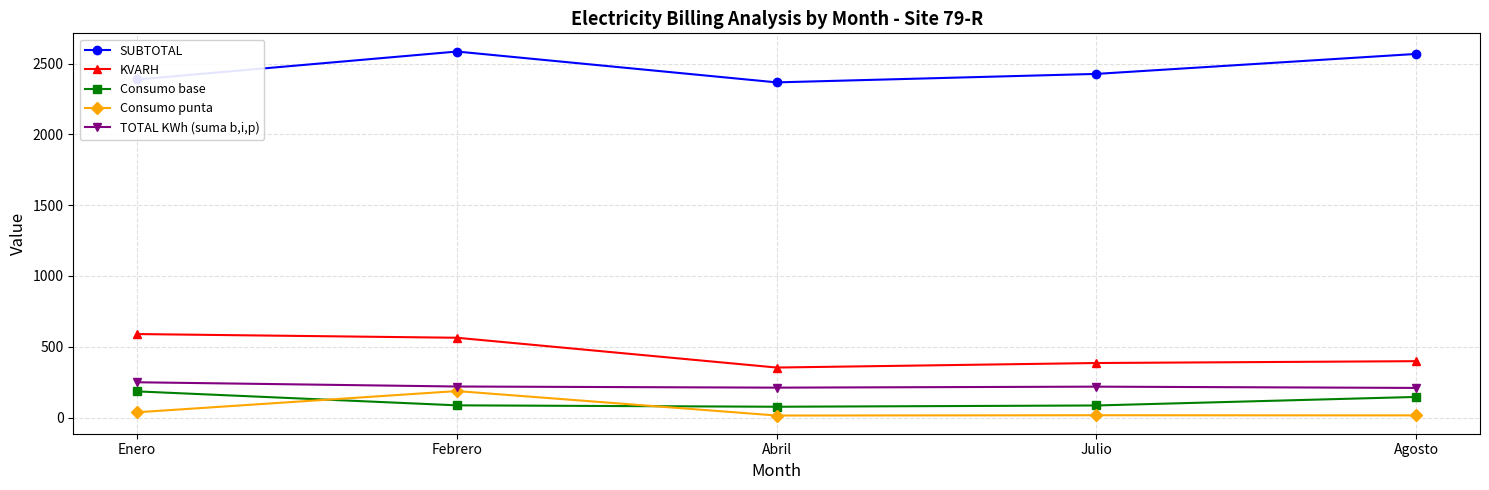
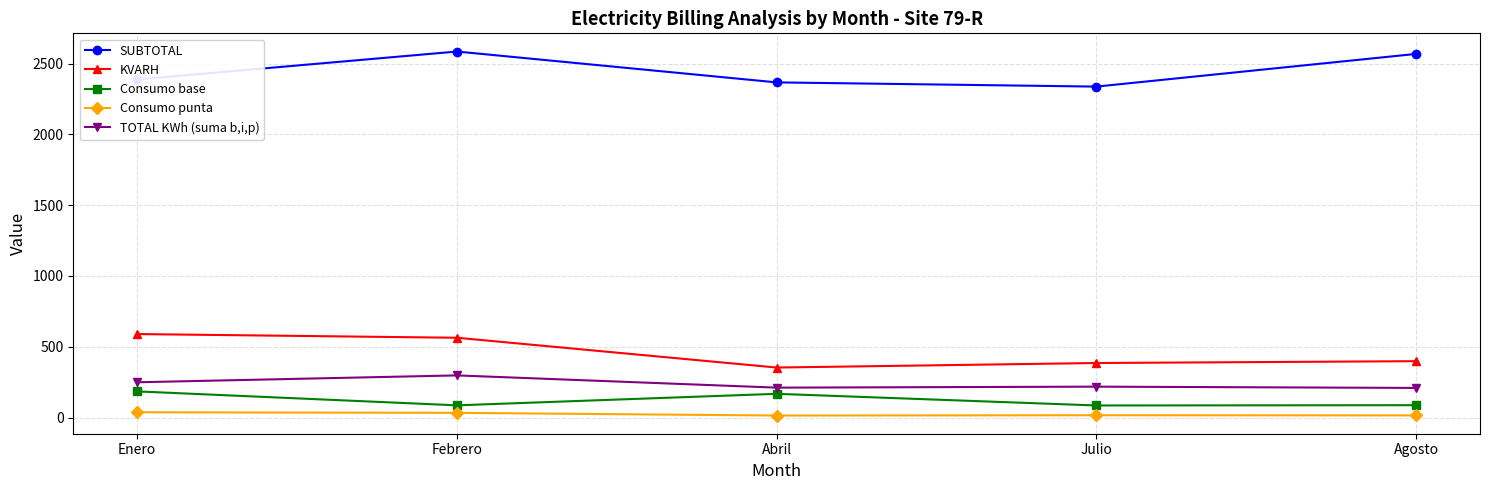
  {
    "SUBTOTAL": {
      "Febrero": 2590,
      "Abril": 2370,
-     "Julio": 2430,
+     "Julio": 2340,
      "Agosto": 2570
    },
    "KVARH": {
      "Enero": 590,
      "Febrero": 560,
      "Abril": 350,
      "Julio": 390,
      "Agosto": 400
    },
    "Consumo base": {
      "Enero": 180,
      "Febrero": 90,
-     "Abril": 80,
+     "Abril": 170,
      "Julio": 90,
-     "Agosto": 150
+     "Agosto": 90
    },
    "Consumo punta": {
      "Enero": 40,
-     "Febrero": 190,
+     "Febrero": 30,
      "Abril": 10,
      "Julio": 20,
      "Agosto": 20
    },
    "TOTAL KWh (suma b,i,p)": {
      "Enero": 250,
-     "Febrero": 220,
+     "Febrero": 300,
      "Abril": 210,
      "Julio": 220,
      "Agosto": 210
    }
  }
